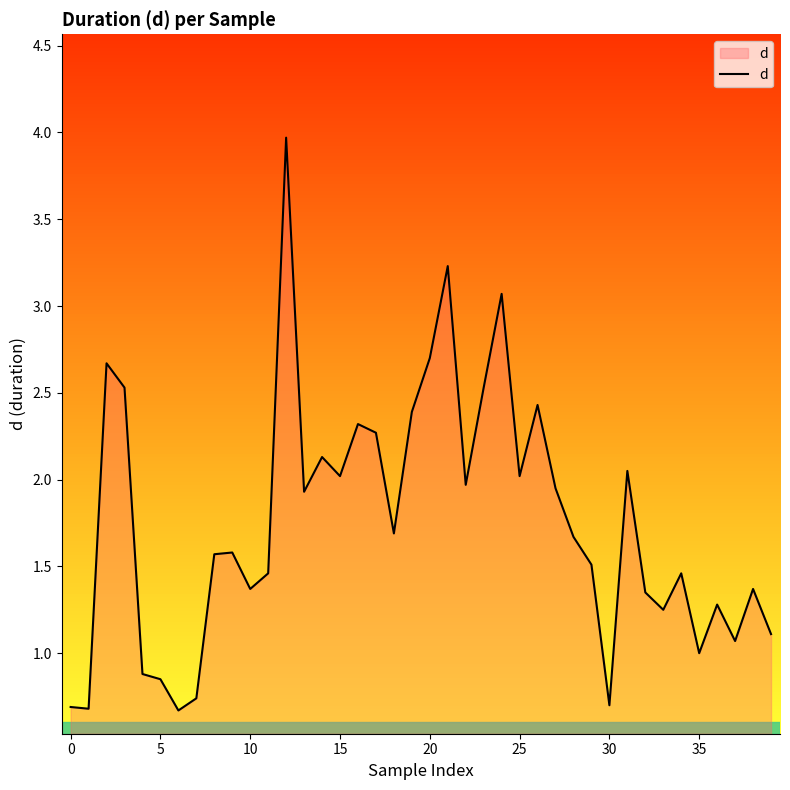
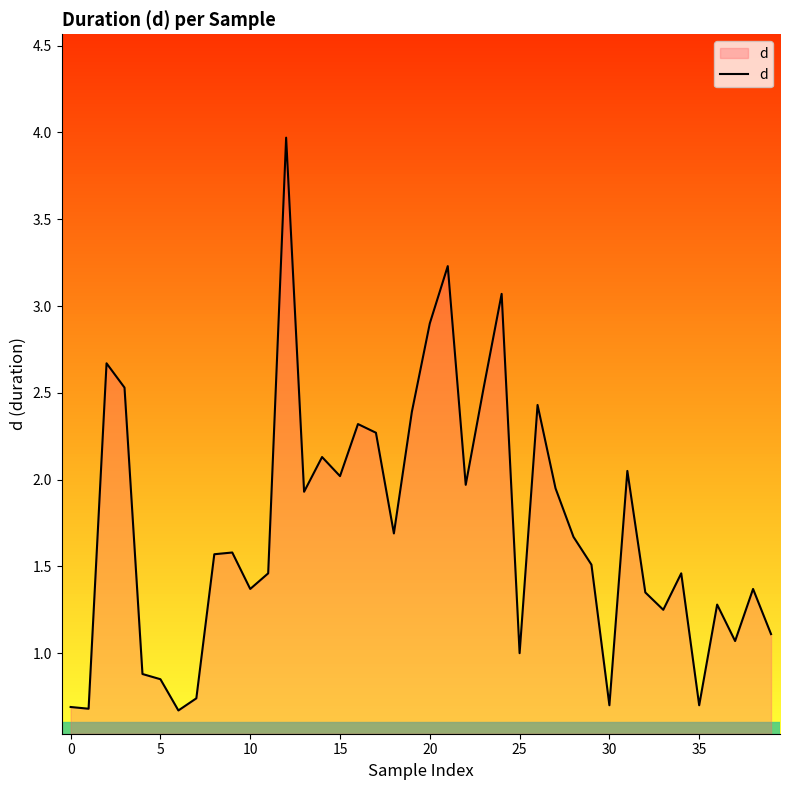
  {
    "0": 0.69,
    "5": 0.85,
    "10": 1.37,
    "15": 2.02,
-   "20": 2.7,
-   "25": 2.02,
+   "20": 2.9,
+   "25": 1.00,
    "30": 0.70,
-   "35": 1.0
+   "35": 0.7
  }
